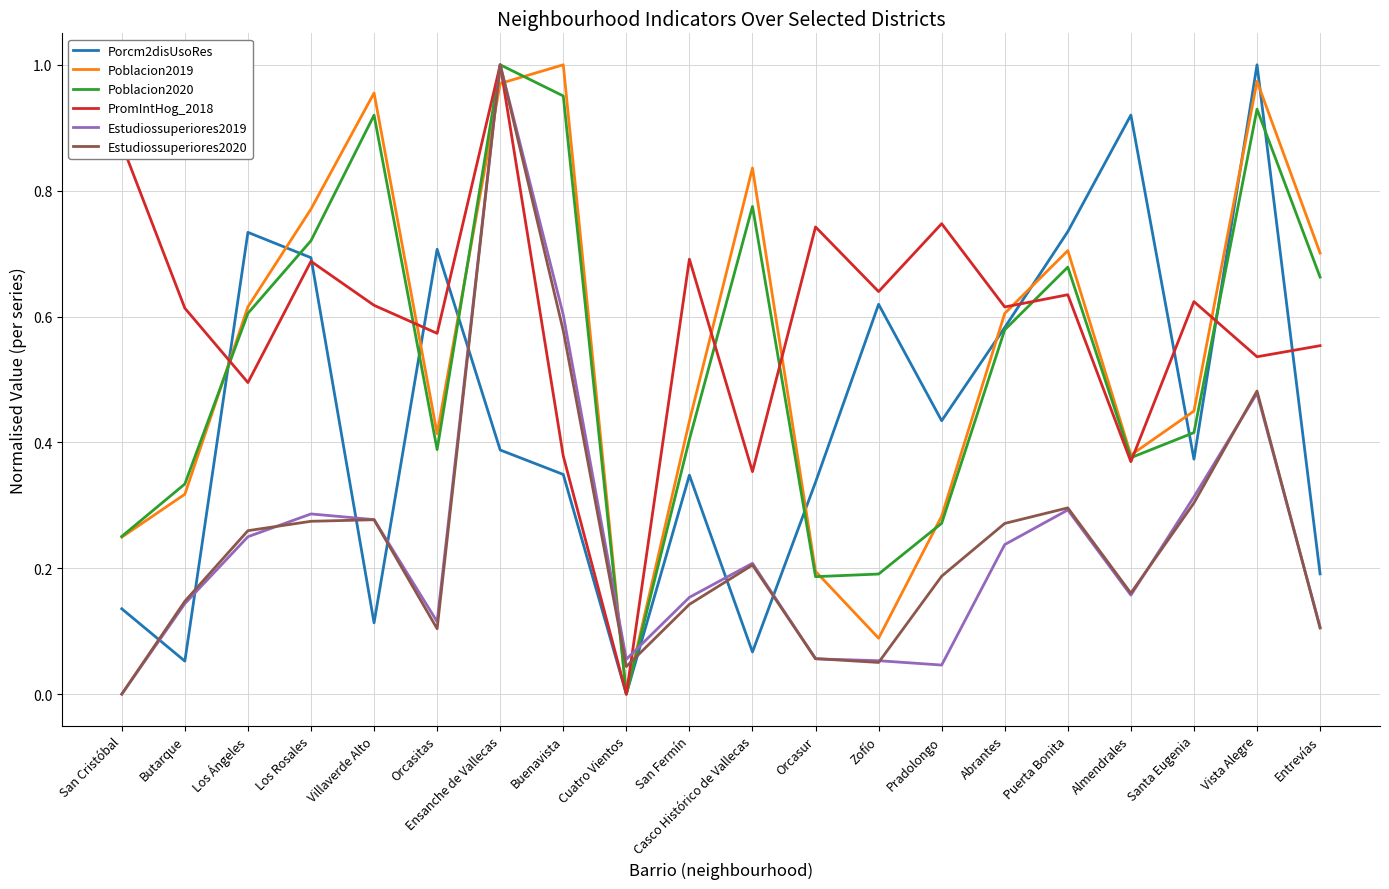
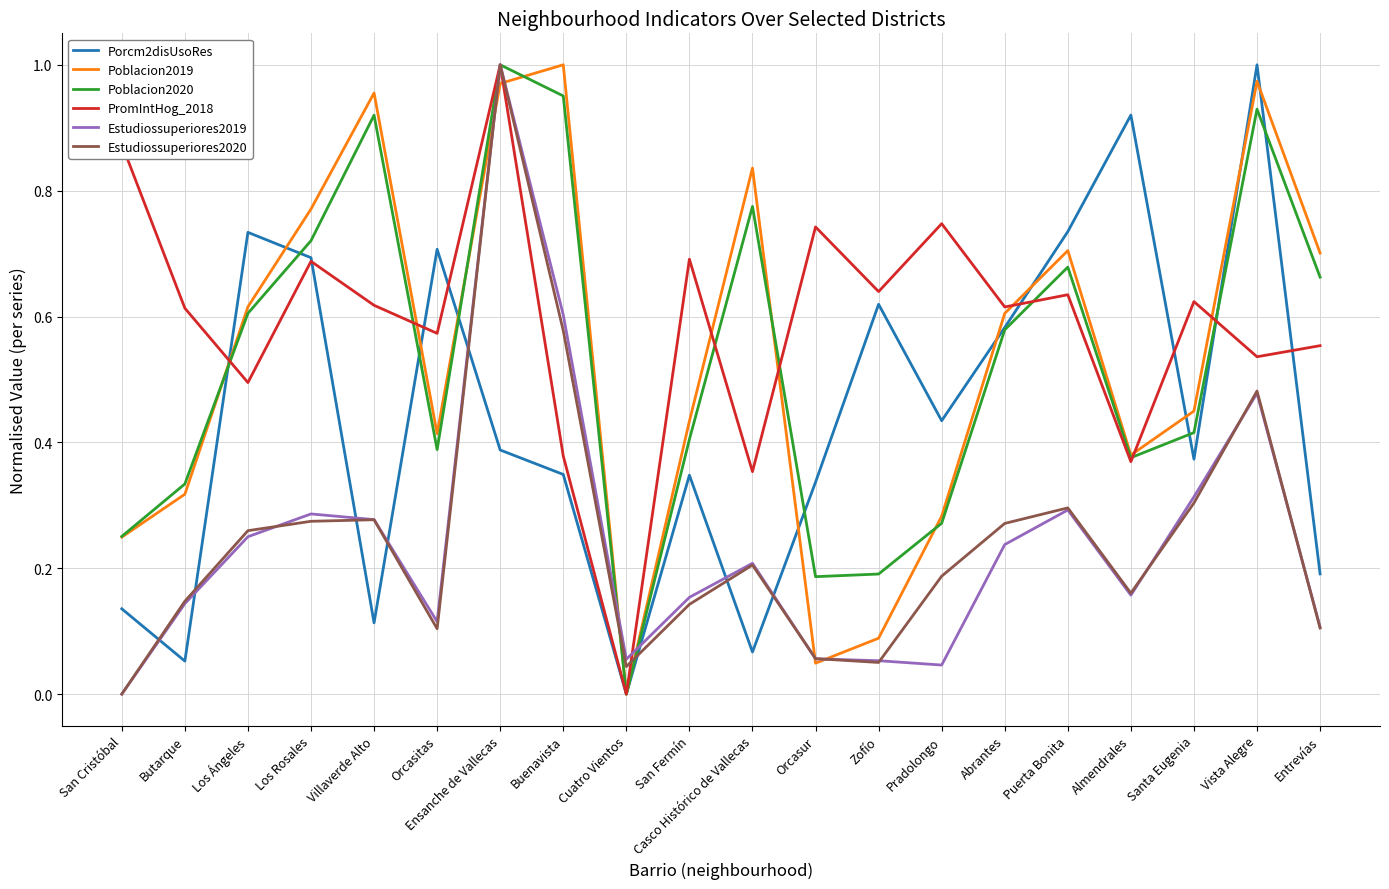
  {
    "Porcm2disUsoRes": {
      "San Cristóbal": 0.14,
      "Butarque": 0.05,
      "Los Ángeles": 0.73,
      "Los Rosales": 0.69,
      "Villaverde Alto": 0.11,
      "Orcasitas": 0.71,
      "Ensanche de Vallecas": 0.39,
      "Buenavista": 0.35,
      "San Fermín": 0.35,
      "Casco Histórico de Vallecas": 0.07,
      "Orcasur": 0.34,
      "Zofío": 0.62,
      "Pradolongo": 0.43,
      "Puerta Bonita": 0.73,
      "Almendrales": 0.92,
      "Santa Eugenia": 0.37,
      "Vista Alegre": 1.00,
      "Entrevías": 0.19
    },
    "Poblacion2019": {
      "Butarque": 0.32,
      "Los Ángeles": 0.62,
      "Los Rosales": 0.77,
      "Villaverde Alto": 0.96,
      "Orcasitas": 0.41,
      "Ensanche de Vallecas": 0.97,
      "Buenavista": 1.00,
      "San Fermín": 0.43,
      "Casco Histórico de Vallecas": 0.84,
-     "Orcasur": 0.20,
+     "Orcasur": 0.05,
      "Zofío": 0.09,
      "Pradolongo": 0.28,
      "Abrantes": 0.61,
      "Puerta Bonita": 0.70,
      "Almendrales": 0.38,
      "Santa Eugenia": 0.45,
      "Vista Alegre": 0.97,
      "Entrevías": 0.70
    },
    "Poblacion2020": {
      "Butarque": 0.33,
      "Los Ángeles": 0.61,
      "Los Rosales": 0.72,
      "Villaverde Alto": 0.92,
      "Orcasitas": 0.39,
      "Buenavista": 0.95,
      "San Fermín": 0.40,
      "Casco Histórico de Vallecas": 0.77,
      "Orcasur": 0.19,
      "Zofío": 0.19,
      "Pradolongo": 0.27,
      "Puerta Bonita": 0.68,
      "Almendrales": 0.38,
      "Santa Eugenia": 0.42,
      "Vista Alegre": 0.93,
      "Entrevías": 0.66
    },
    "PromIntHog_2018": {
      "Butarque": 0.61,
      "Los Ángeles": 0.50,
      "Los Rosales": 0.69,
      "Villaverde Alto": 0.62,
      "Orcasitas": 0.57,
      "Buenavista": 0.38,
      "San Fermín": 0.69,
      "Casco Histórico de Vallecas": 0.35,
      "Orcasur": 0.74,
      "Zofío": 0.64,
      "Pradolongo": 0.75,
      "Abrantes": 0.62,
      "Puerta Bonita": 0.63,
      "Almendrales": 0.37,
      "Santa Eugenia": 0.62,
      "Vista Alegre": 0.54,
      "Entrevías": 0.55
    },
    "Estudiossuperiores2019": {
      "Los Ángeles": 0.25,
      "Los Rosales": 0.29,
      "Orcasitas": 0.12,
      "Buenavista": 0.60,
      "Cuatro Vientos": 0.06,
      "San Fermín": 0.15,
      "Pradolongo": 0.05,
      "Abrantes": 0.24,
      "Santa Eugenia": 0.31
    },
    "Estudiossuperiores2020": {
      "Los Ángeles": 0.26,
      "Los Rosales": 0.27,
      "Orcasitas": 0.10,
      "Buenavista": 0.58,
      "Cuatro Vientos": 0.04,
      "San Fermín": 0.14,
      "Pradolongo": 0.19,
      "Abrantes": 0.27,
      "Santa Eugenia": 0.30
    }
  }
